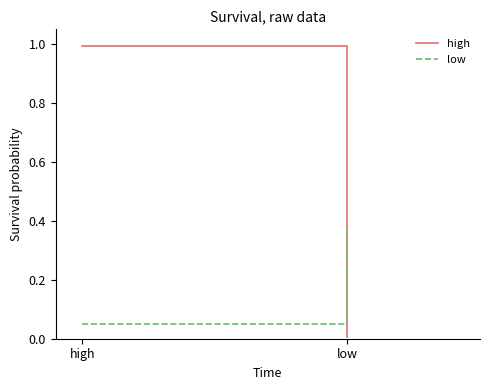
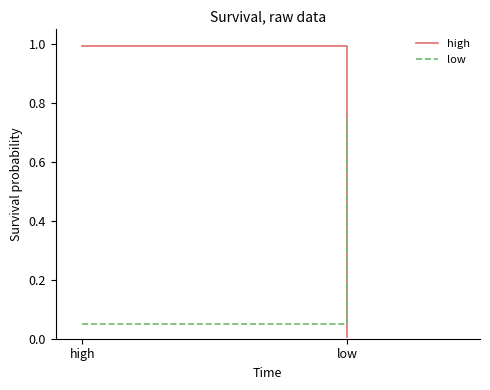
  {
    "high": {
      "high": 0.99,
      "low": 0.01
    },
    "low": {
      "high": 0.05,
-     "low": 0.38
+     "low": 0.75
    }
  }
